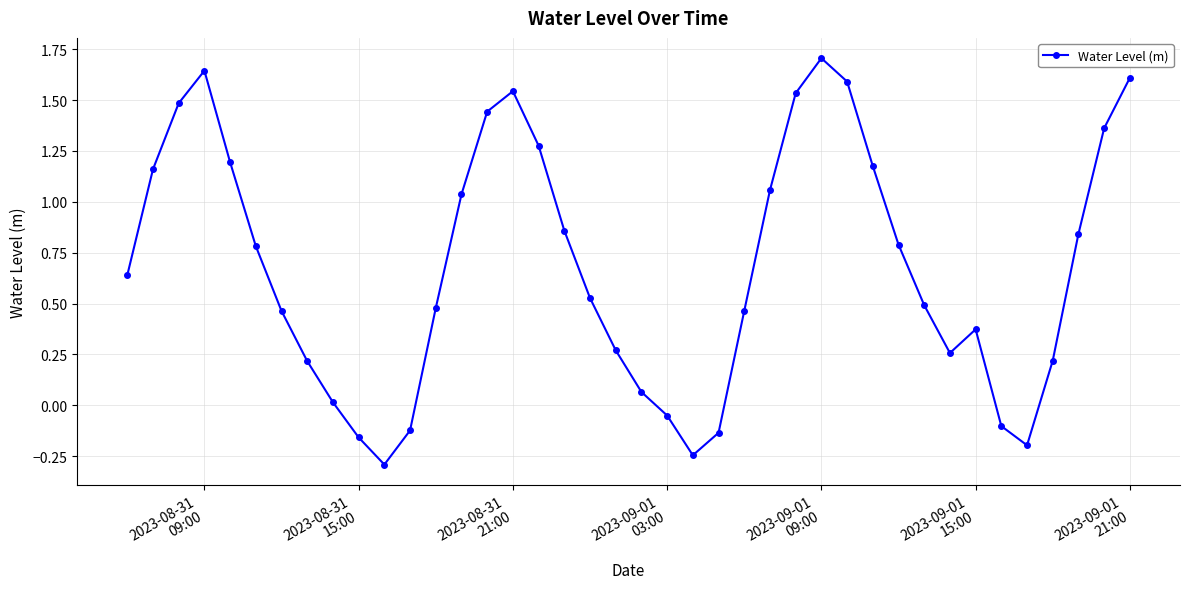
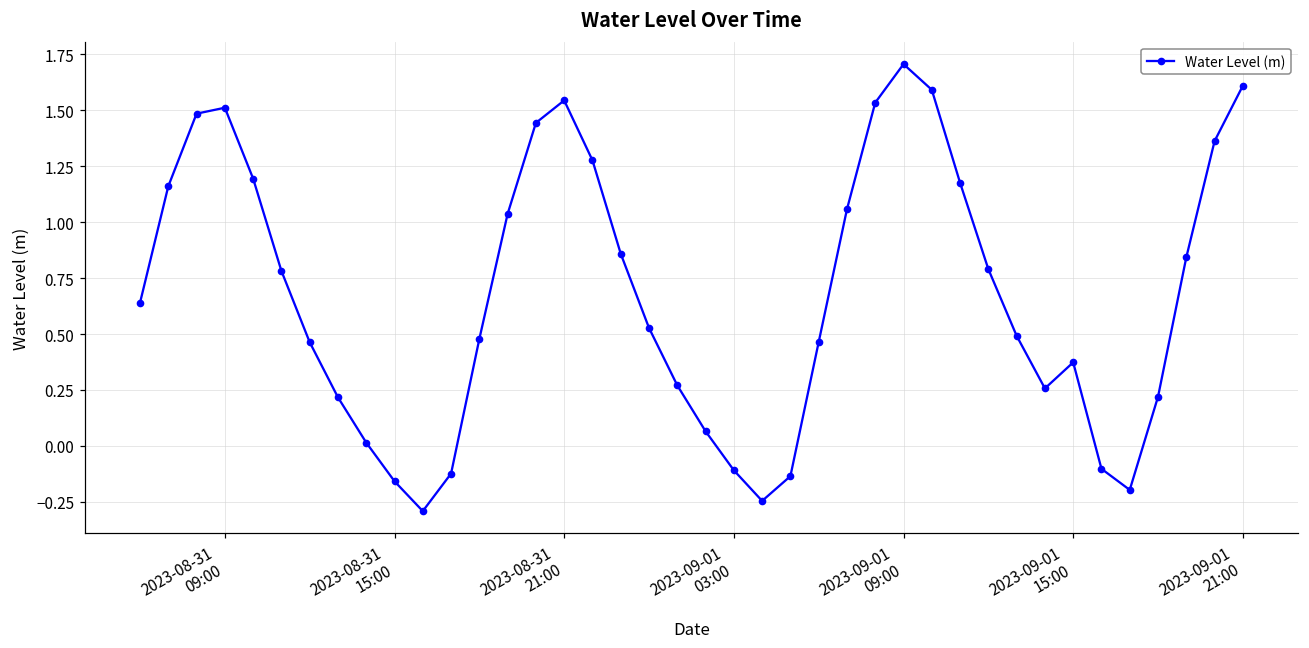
  {
-   "2023-08-31 09:00": 1.64,
+   "2023-08-31 09:00": 1.51,
    "2023-08-31 15:00": -0.16,
    "2023-08-31 21:00": 1.54,
-   "2023-09-01 03:00": -0.05,
+   "2023-09-01 03:00": -0.11,
    "2023-09-01 09:00": 1.71,
    "2023-09-01 15:00": 0.37,
    "2023-09-01 21:00": 1.61
  }
